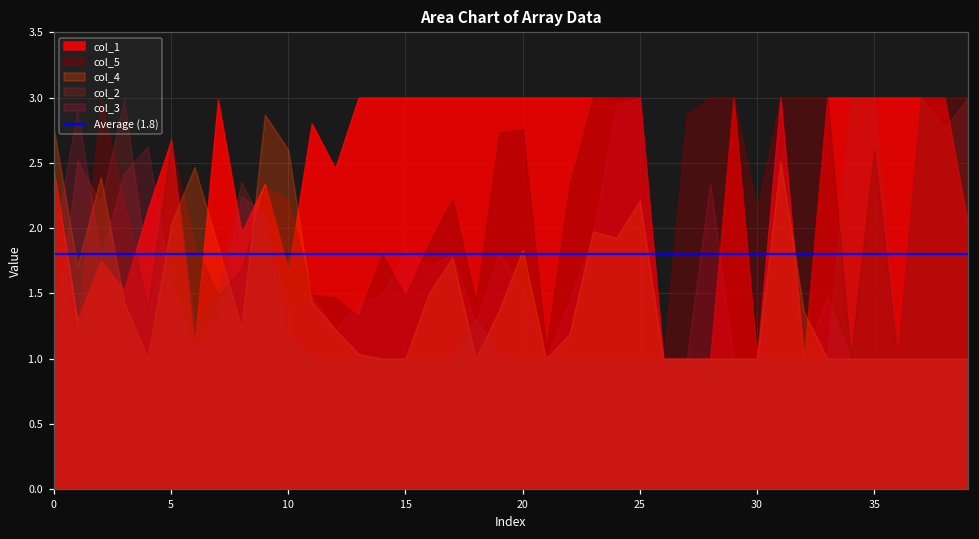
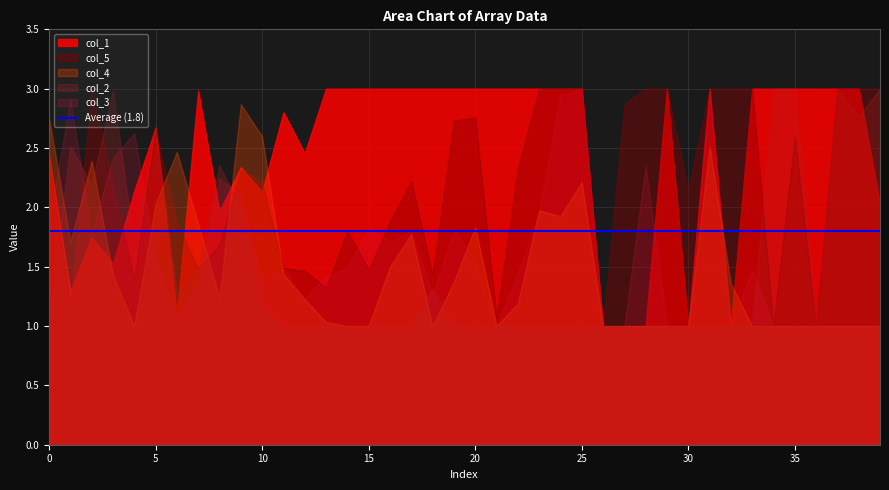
  {
    "col_1": {
      "0": 2.44,
-     "10": 1.67,
+     "10": 2.13,
      "15": 3.00,
      "20": 3.00
    }
  }
